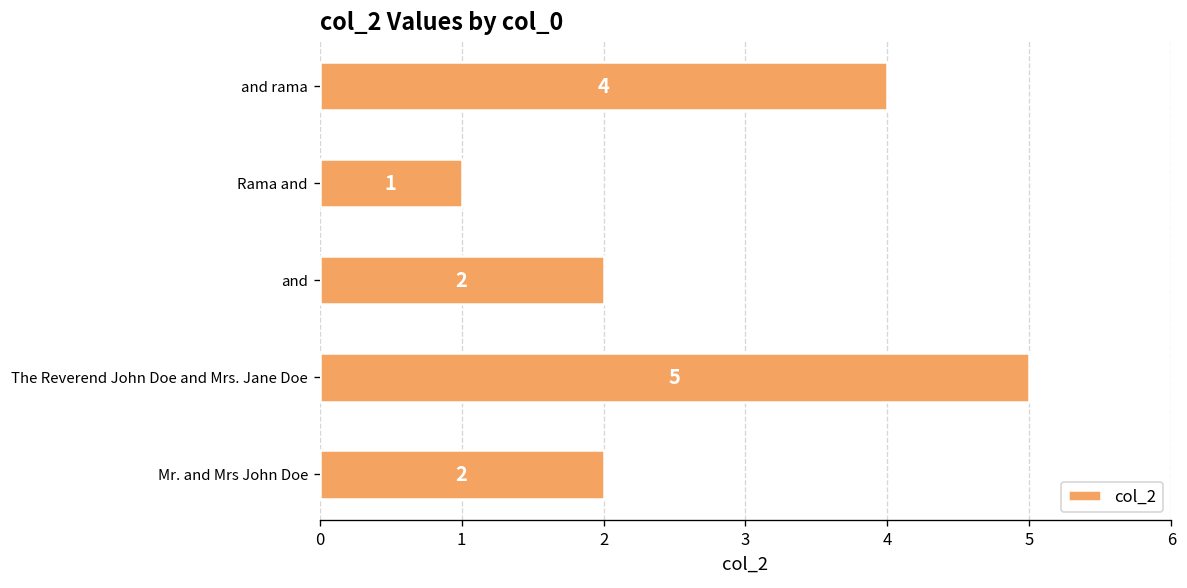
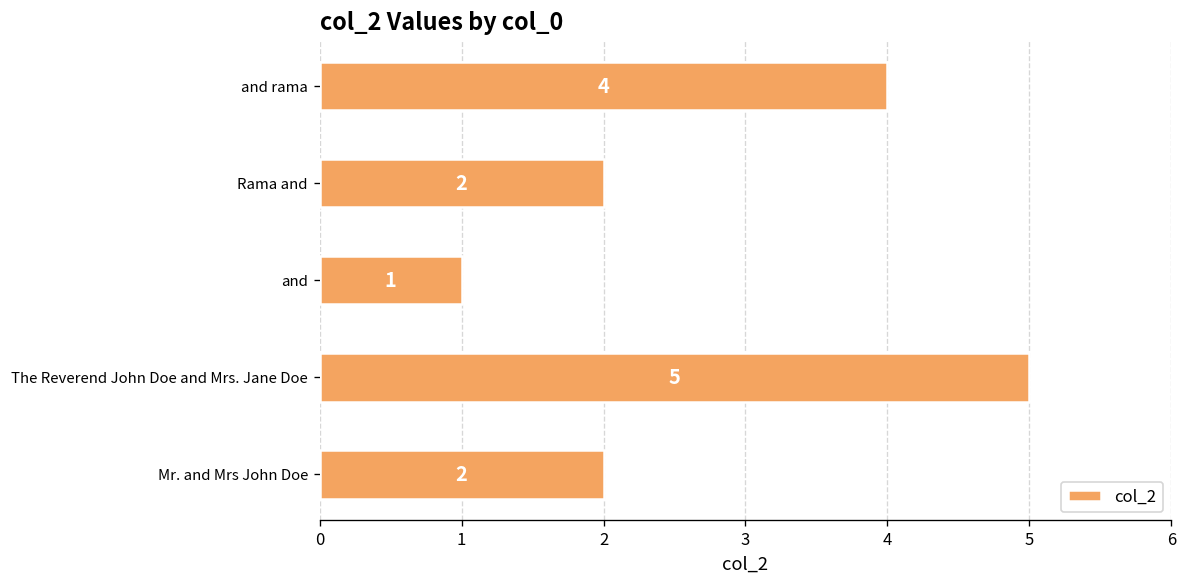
  {
    "and rama": 4,
-   "Rama and": 1,
-   "and": 2,
+   "Rama and": 2,
+   "and": 1,
    "The Reverend John Doe and Mrs. Jane Doe": 5,
    "Mr. and Mrs John Doe": 2
  }
